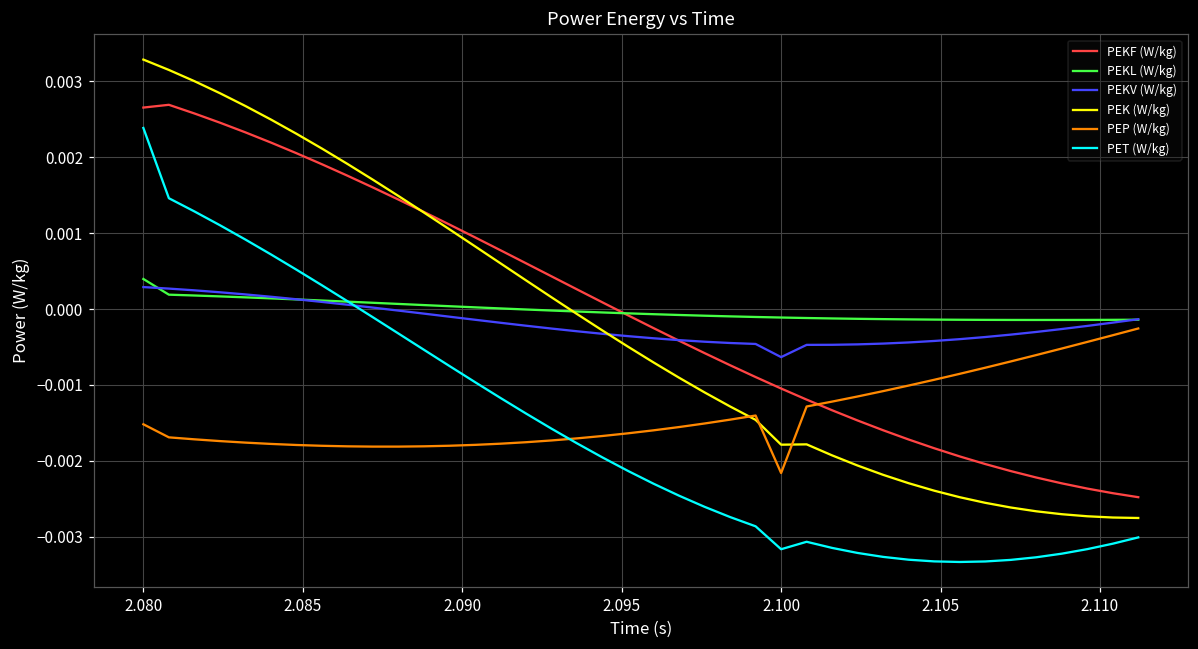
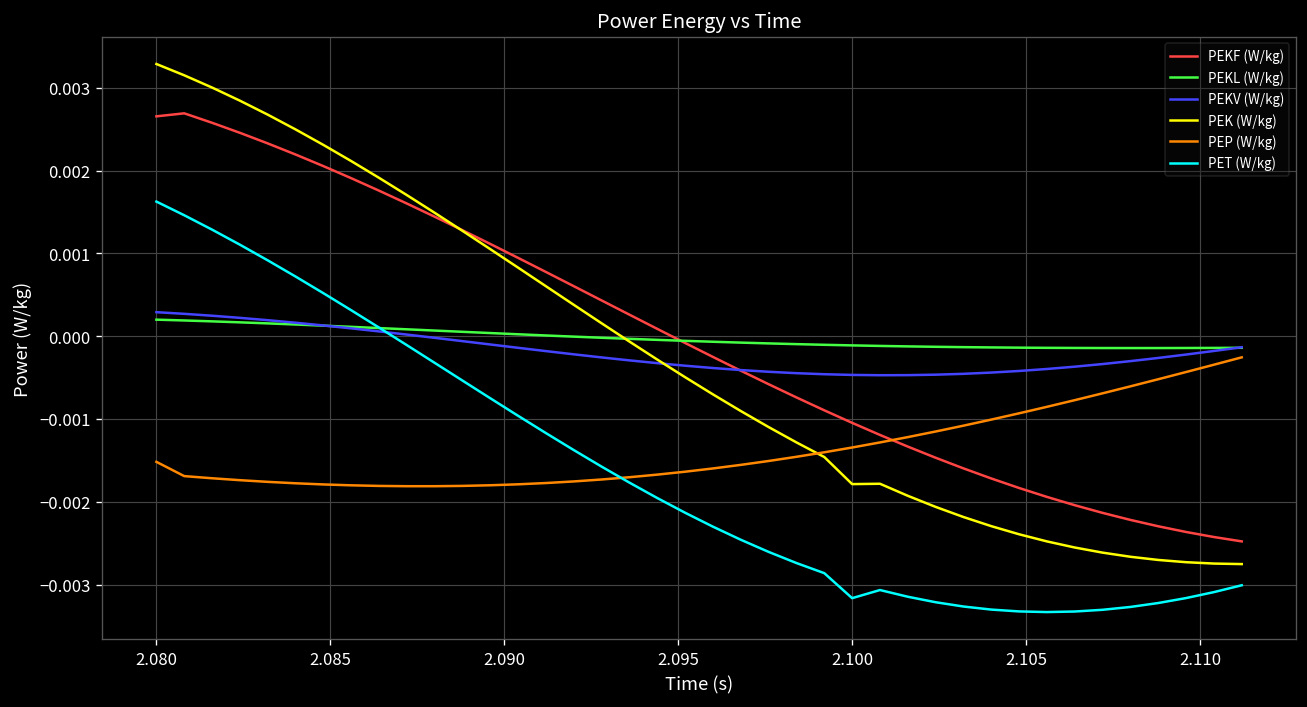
  {
    "PEKF (W/kg)": {
      "2.080": 0.0027,
      "2.100": -0.0010
    },
    "PEKL (W/kg)": {
-     "2.080": 0.0004,
+     "2.080": 0.0002,
      "2.100": -0.0001
    },
    "PEKV (W/kg)": {
      "2.080": 0.0003,
-     "2.100": -0.0006
+     "2.100": -0.0005
    },
    "PEK (W/kg)": {
      "2.080": 0.0033,
      "2.100": -0.0018
    },
    "PEP (W/kg)": {
      "2.080": -0.0015,
-     "2.100": -0.0022
+     "2.100": -0.0013
    },
    "PET (W/kg)": {
-     "2.080": 0.0024,
+     "2.080": 0.0016,
      "2.100": -0.0032
    }
  }
